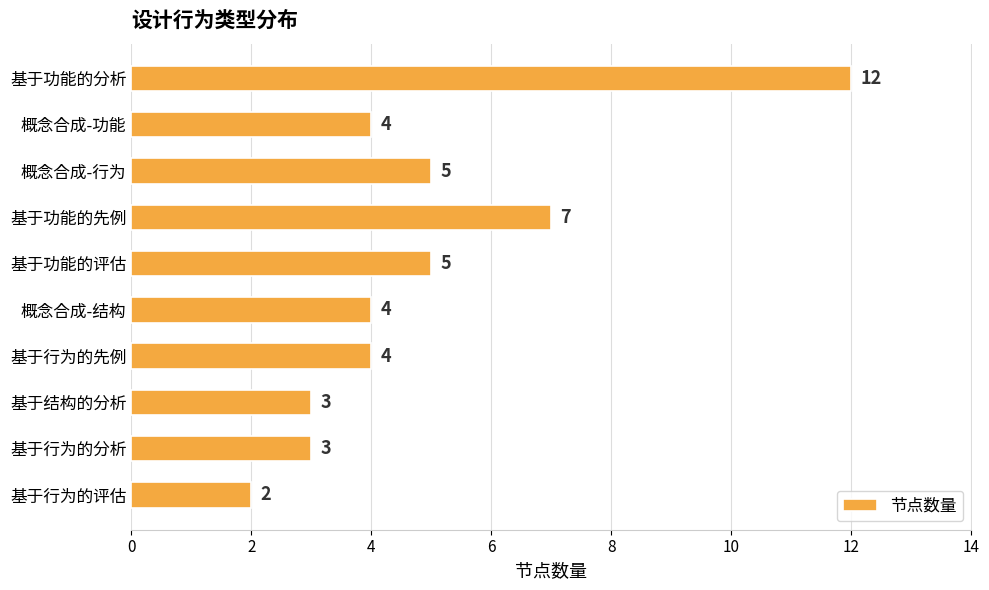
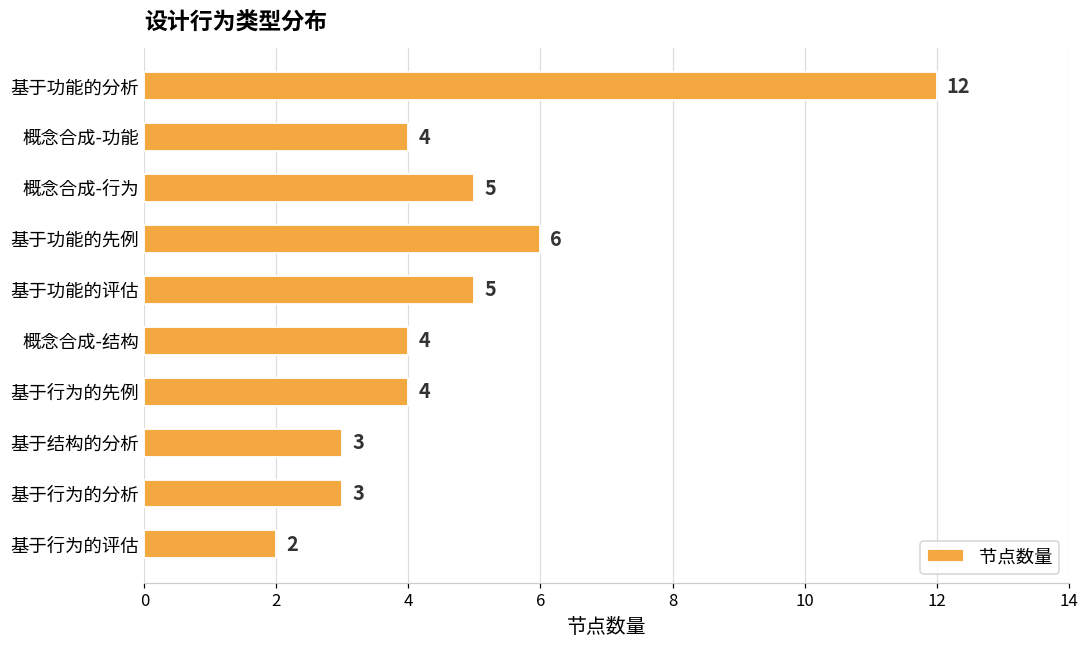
  {
    "基于功能的分析": 12,
    "概念合成-功能": 4,
    "概念合成-行为": 5,
-   "基于功能的先例": 7,
+   "基于功能的先例": 6,
    "基于功能的评估": 5,
    "概念合成-结构": 4,
    "基于行为的先例": 4,
    "基于结构的分析": 3,
    "基于行为的分析": 3,
    "基于行为的评估": 2
  }
